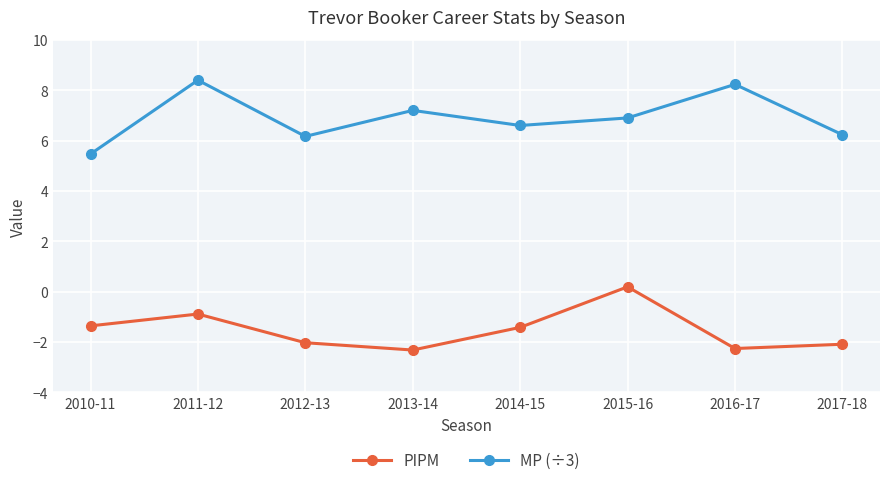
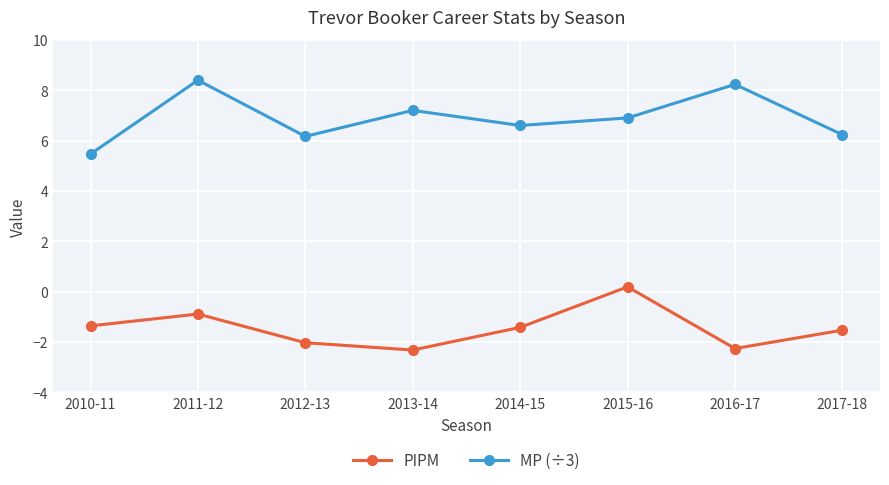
  {
    "PIPM": {
      "2010-11": -1.4,
      "2011-12": -0.9,
      "2012-13": -2.0,
      "2013-14": -2.3,
      "2014-15": -1.4,
      "2015-16": 0.2,
      "2016-17": -2.3,
-     "2017-18": -2.1
+     "2017-18": -1.5
    },
    "MP (÷3)": {
      "2010-11": 5.5,
      "2011-12": 8.4,
      "2012-13": 6.2,
      "2013-14": 7.2,
      "2014-15": 6.6,
      "2015-16": 6.9,
      "2016-17": 8.2,
      "2017-18": 6.2
    }
  }
